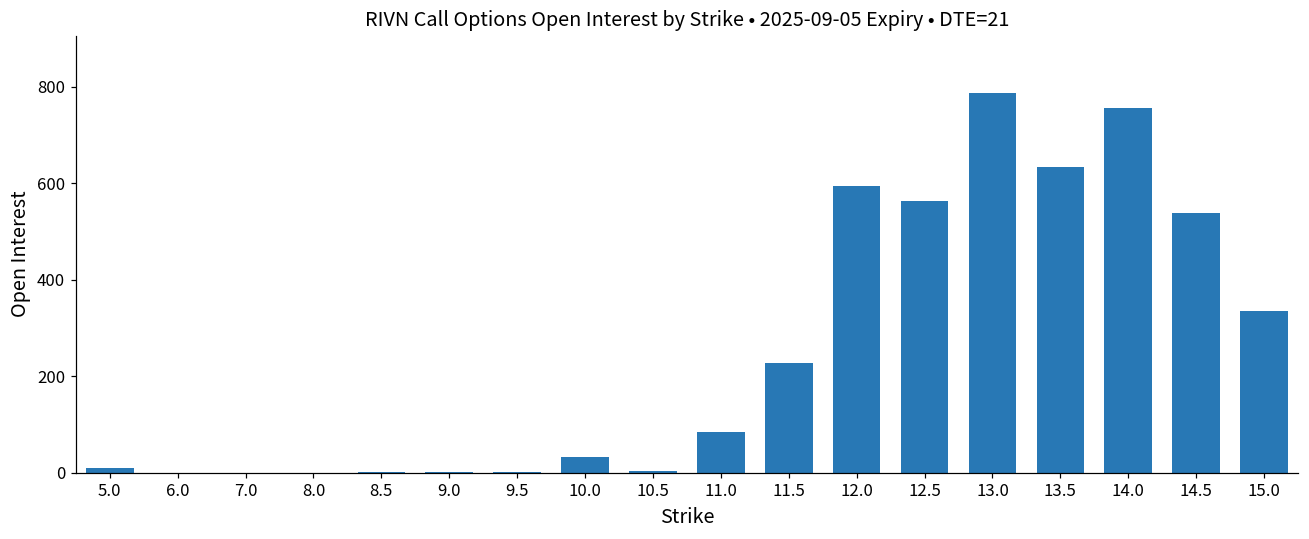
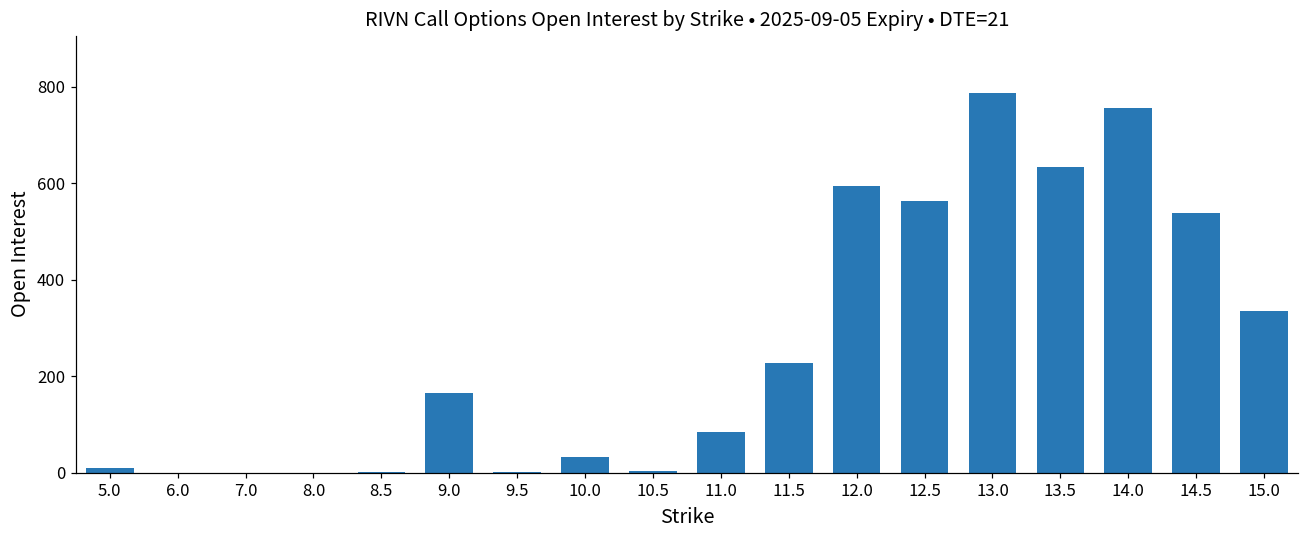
  {
    "5.0": 10,
    "6.0": 0,
    "7.0": 0,
    "8.0": 0,
-   "9.0": 0,
+   "9.0": 170,
    "10.0": 30,
    "11.0": 90,
    "11.5": 230,
    "12.0": 590,
    "12.5": 560,
    "13.0": 790,
    "13.5": 630,
    "14.0": 760,
    "14.5": 540,
    "15.0": 340
  }
